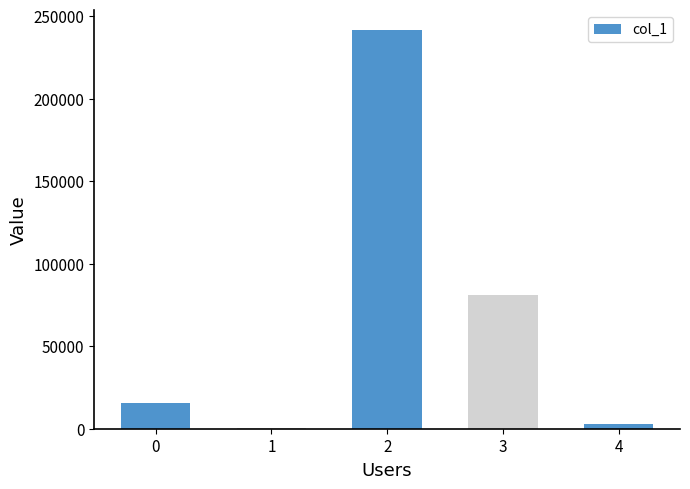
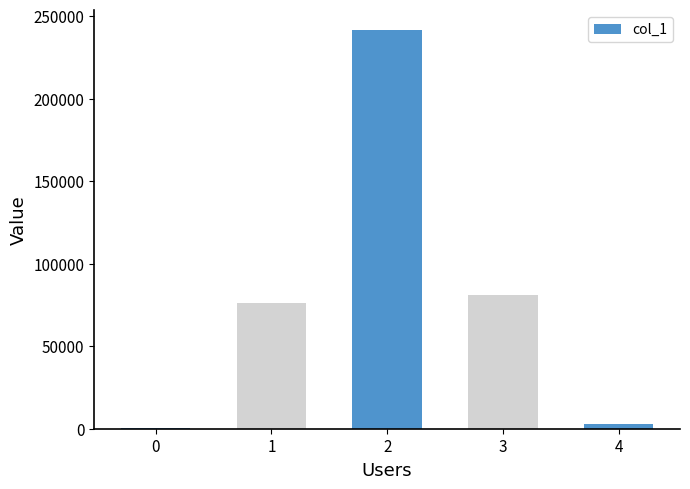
  {
-   "0": 15000,
-   "1": 0,
+   "0": 0,
+   "1": 76000,
    "2": 241000,
    "3": 81000,
    "4": 3000
  }
